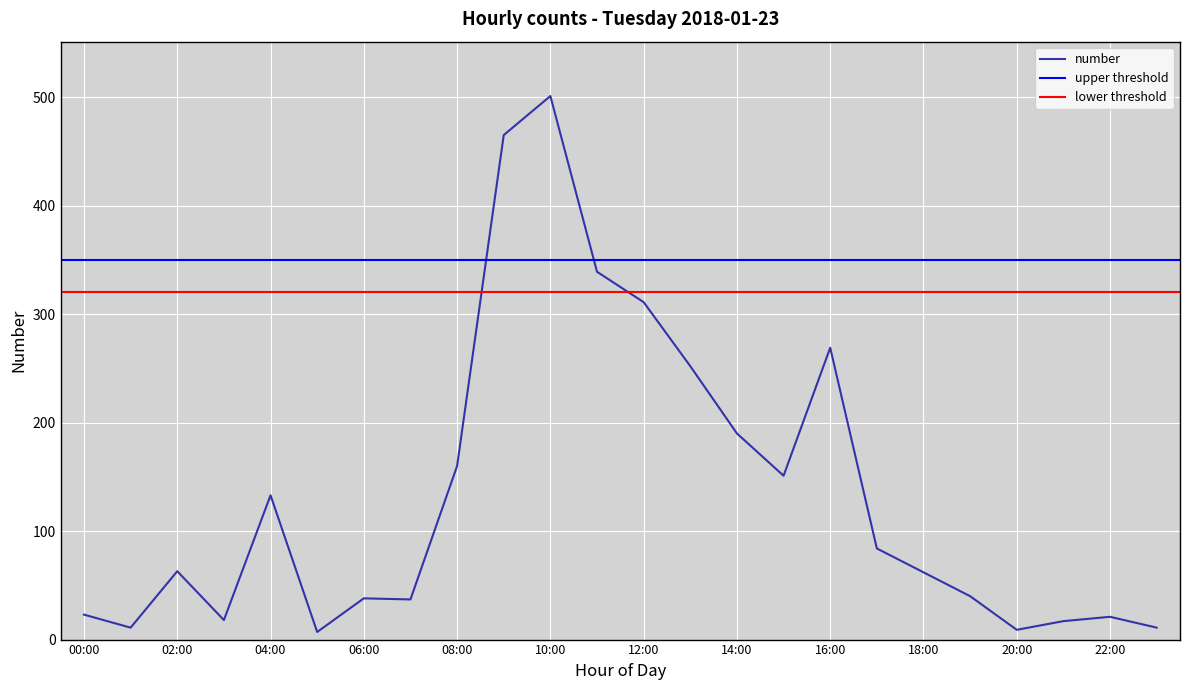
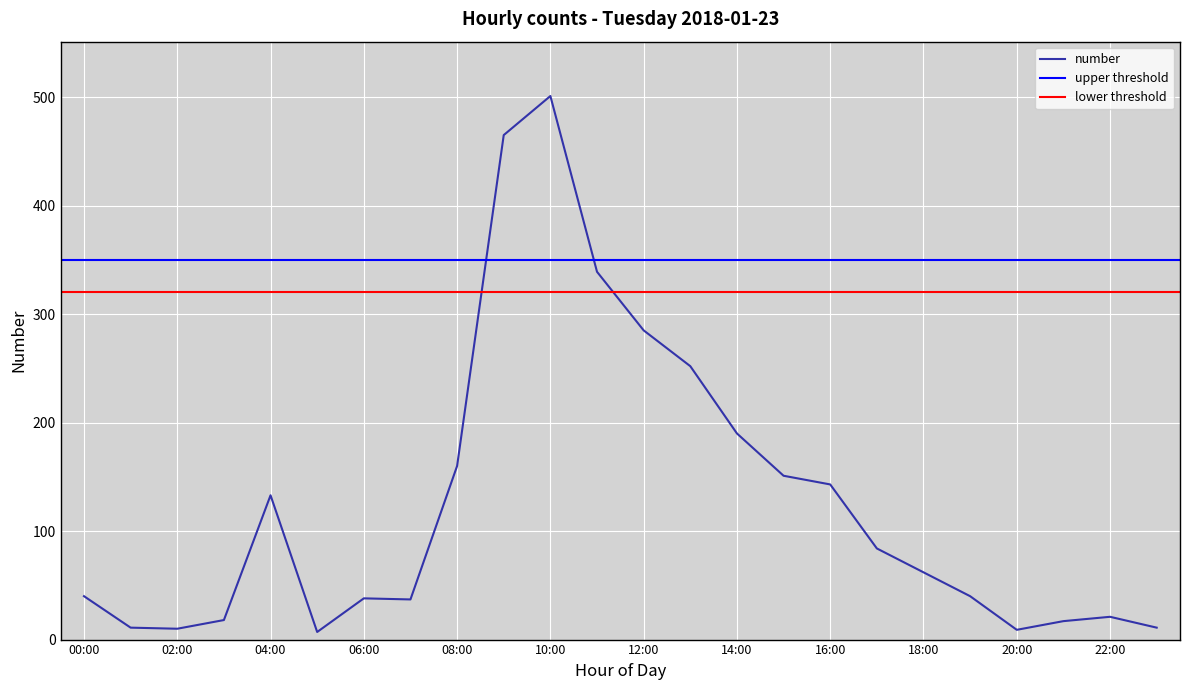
  {
-   "00:00": 23,
-   "02:00": 63,
+   "00:00": 40,
+   "02:00": 10,
    "04:00": 133,
    "06:00": 38,
    "08:00": 160,
    "10:00": 501,
-   "12:00": 311,
+   "12:00": 285,
    "14:00": 190,
-   "16:00": 269,
+   "16:00": 143,
    "18:00": 62,
    "20:00": 9,
    "22:00": 21
  }
